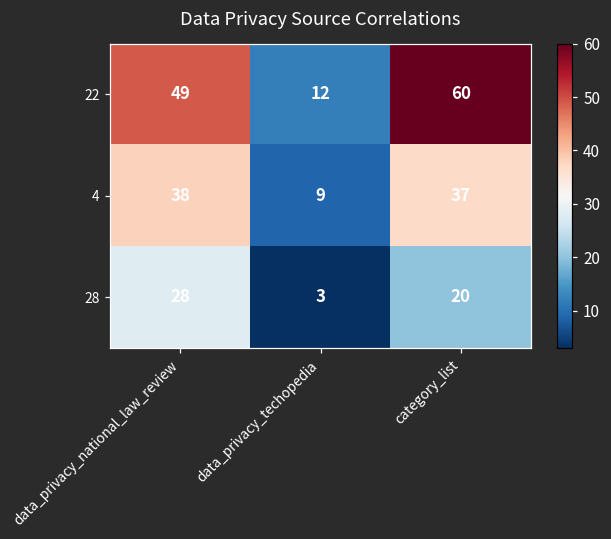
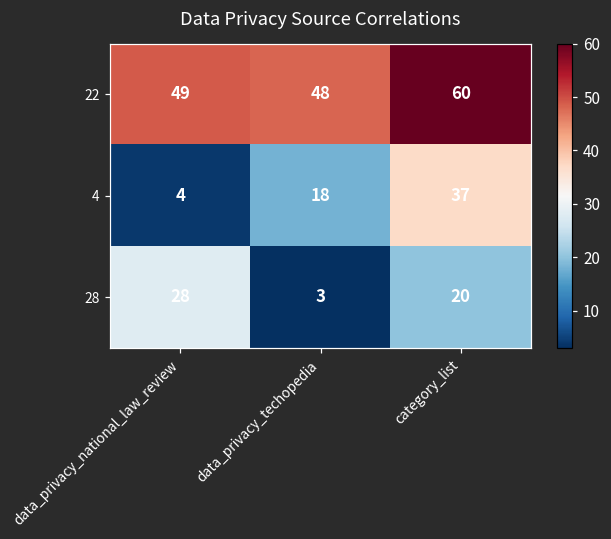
  {
    "22": {
      "data_privacy_national_law_review": 49,
-     "data_privacy_techopedia": 12,
+     "data_privacy_techopedia": 48,
      "category_list": 60
    },
    "4": {
-     "data_privacy_national_law_review": 38,
-     "data_privacy_techopedia": 9,
+     "data_privacy_national_law_review": 4,
+     "data_privacy_techopedia": 18,
      "category_list": 37
    },
    "28": {
      "data_privacy_techopedia": 3,
      "category_list": 20
    }
  }
